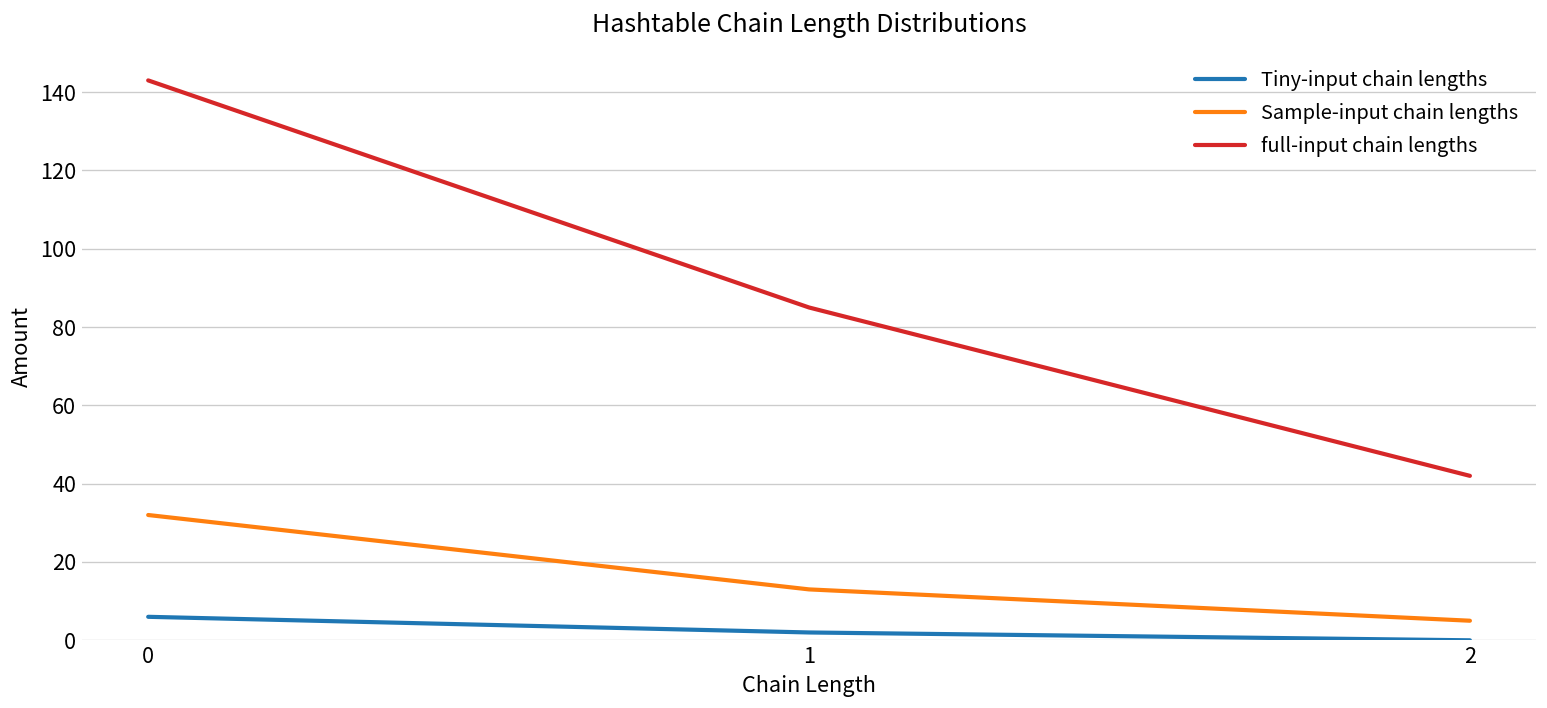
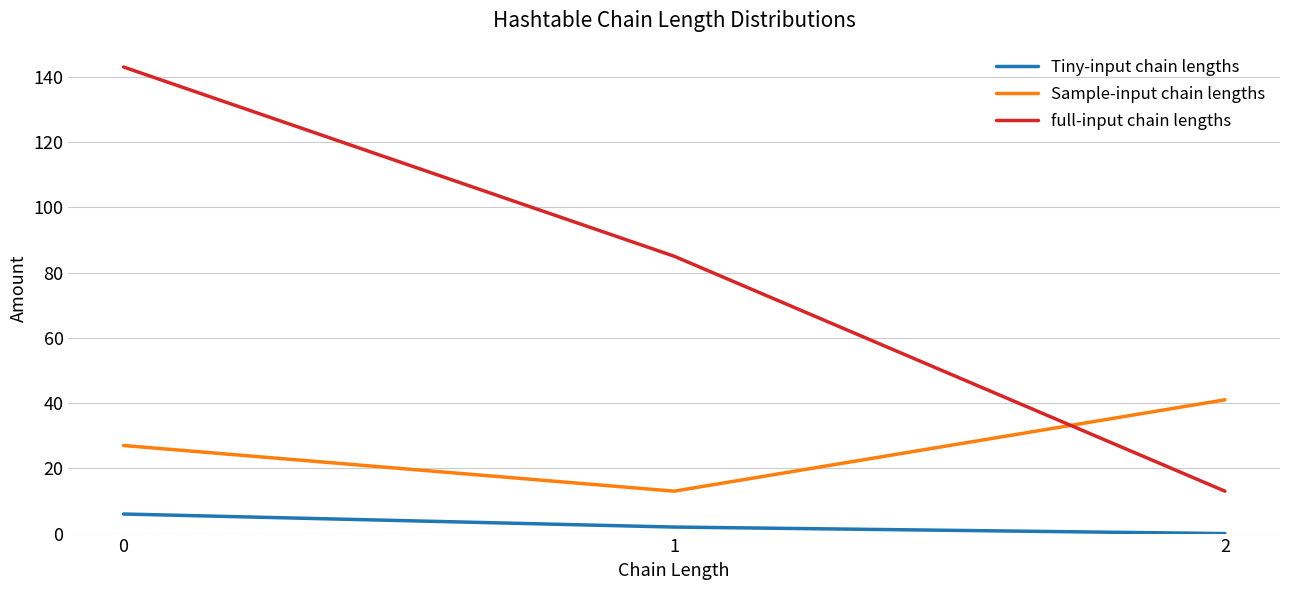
  {
    "Tiny-input chain lengths": {
      "0": 6,
      "1": 2,
      "2": 0
    },
    "Sample-input chain lengths": {
-     "0": 32,
+     "0": 27,
      "1": 13,
-     "2": 5
+     "2": 41
    },
    "full-input chain lengths": {
      "0": 143,
      "1": 85,
-     "2": 42
+     "2": 13
    }
  }
